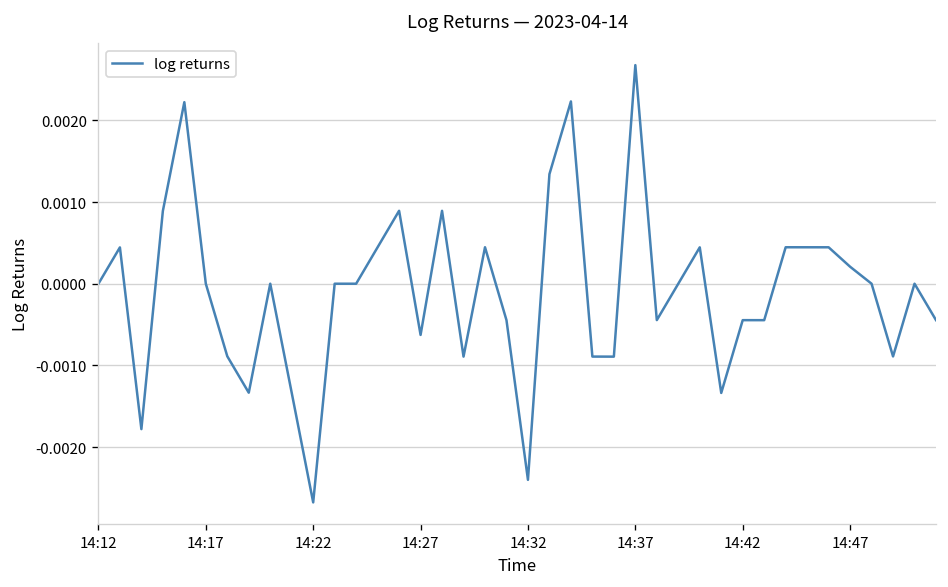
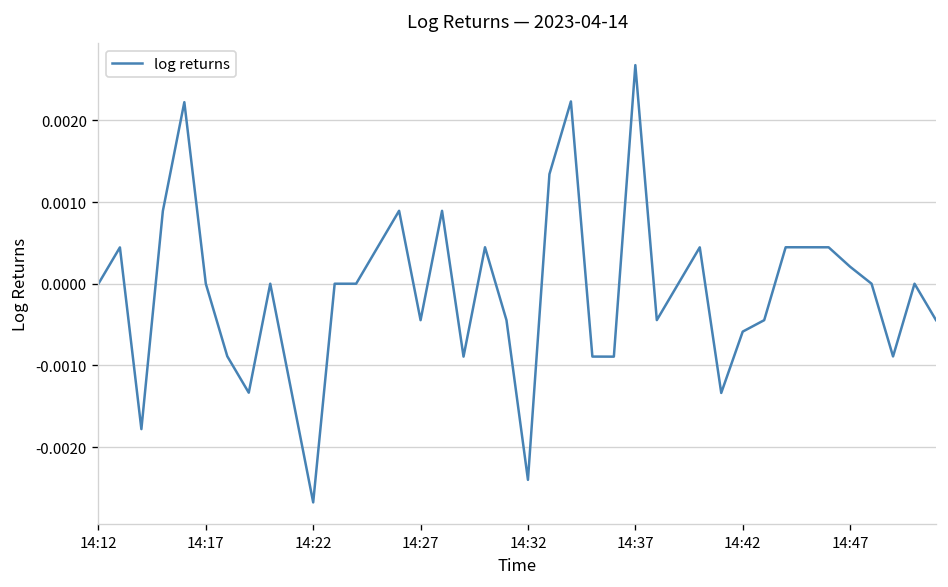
  {
    "14:12": 0.0000,
    "14:17": 0.0000,
    "14:22": -0.0027,
-   "14:27": -0.0006,
+   "14:27": -0.0004,
    "14:32": -0.0024,
    "14:37": 0.0027,
-   "14:42": -0.0004,
+   "14:42": -0.0006,
    "14:47": 0.0002
  }
